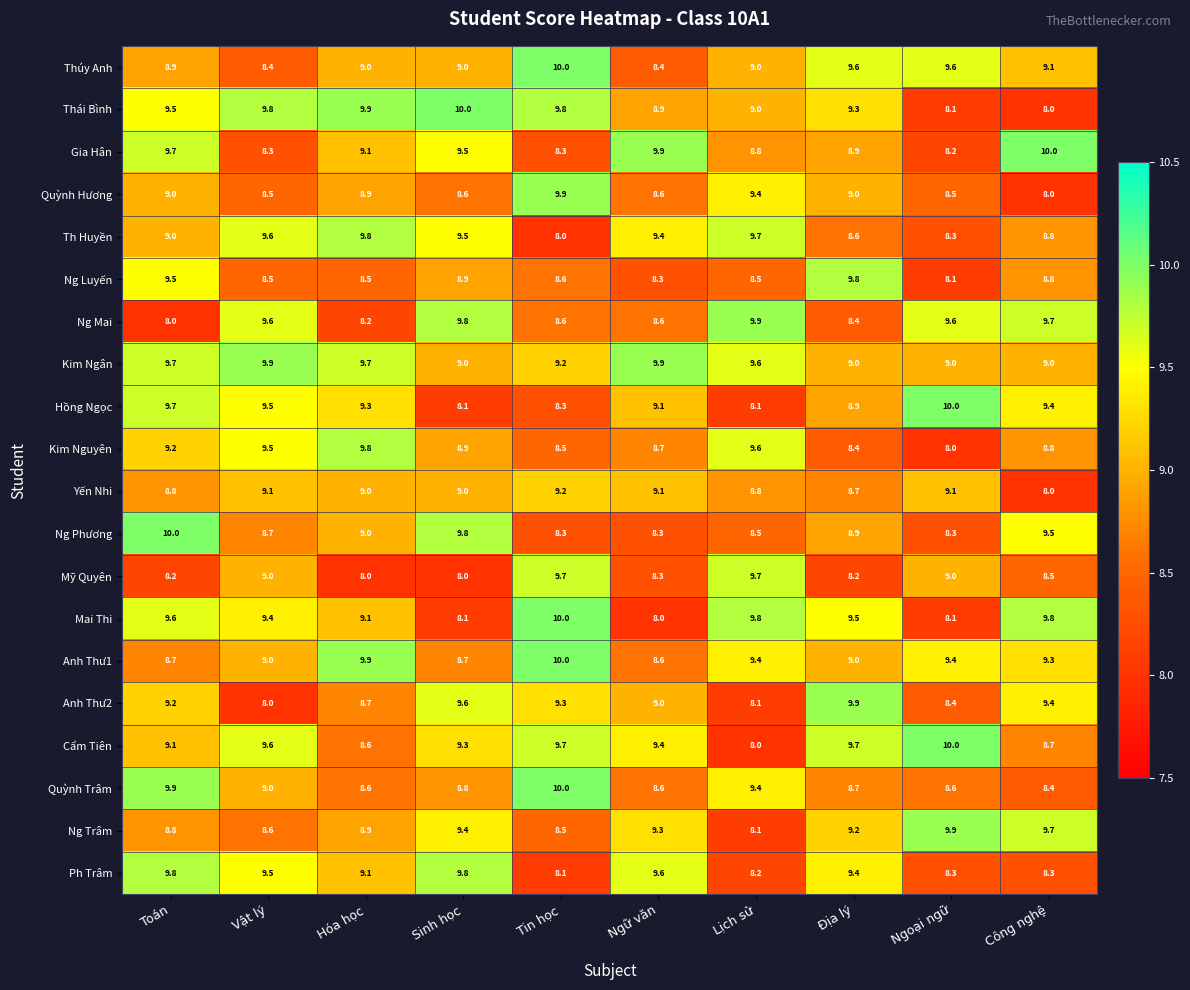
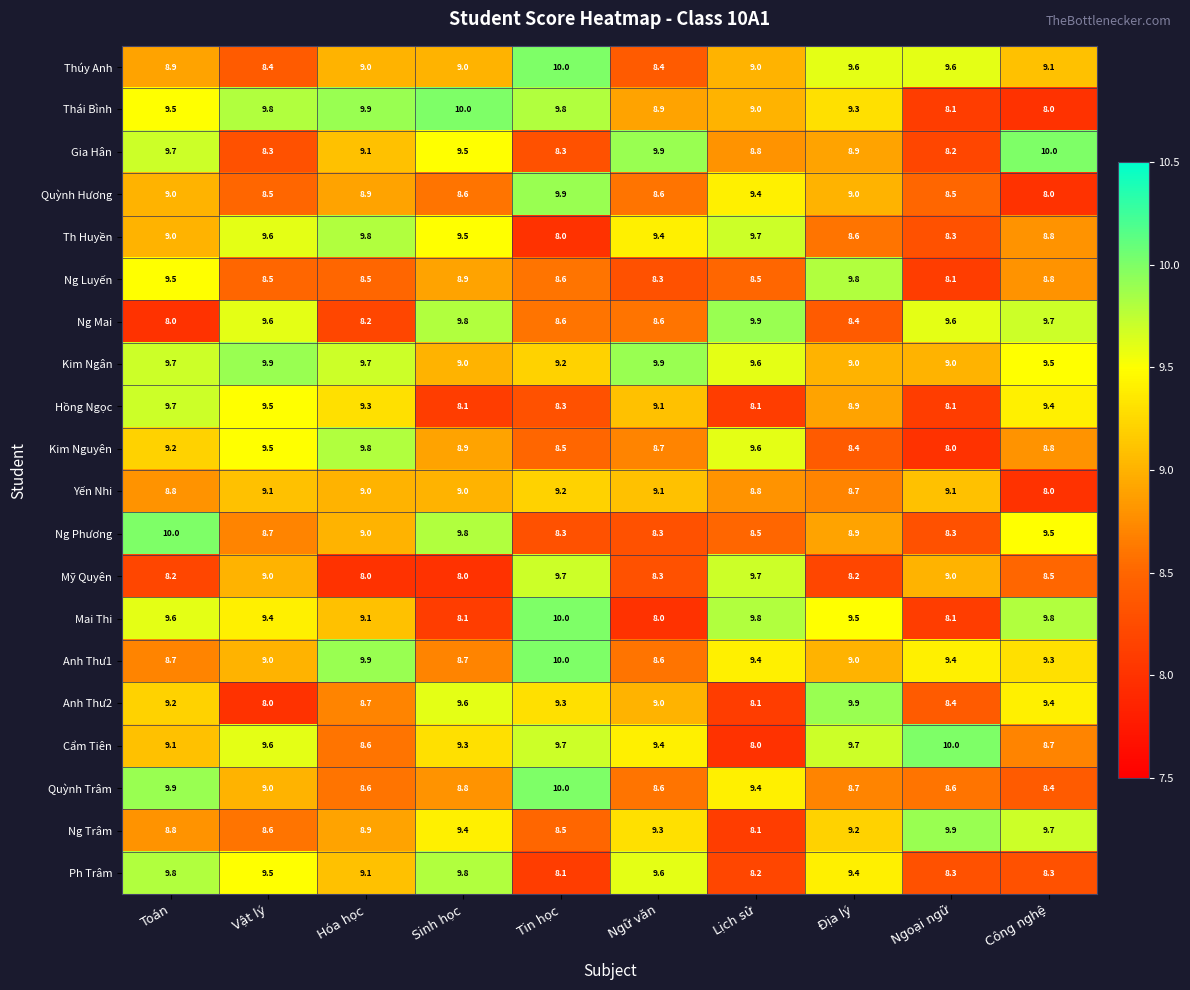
  {
    "Thúy Anh": {
      "Toán": 8.9,
      "Vật lý": 8.4,
      "Hóa học": 9.0,
      "Sinh học": 9.0,
      "Tin học": 10.0,
      "Ngữ văn": 8.4,
      "Lịch sử": 9.0,
      "Địa lý": 9.6,
      "Ngoại ngữ": 9.6,
      "Công nghệ": 9.1
    },
    "Thái Bình": {
      "Toán": 9.5,
      "Vật lý": 9.8,
      "Hóa học": 9.9,
      "Sinh học": 10.0,
      "Tin học": 9.8,
      "Ngữ văn": 8.9,
      "Lịch sử": 9.0,
      "Địa lý": 9.3,
      "Ngoại ngữ": 8.1,
      "Công nghệ": 8.0
    },
    "Gia Hân": {
      "Toán": 9.7,
      "Vật lý": 8.3,
      "Hóa học": 9.1,
      "Sinh học": 9.5,
      "Tin học": 8.3,
      "Ngữ văn": 9.9,
      "Lịch sử": 8.8,
      "Địa lý": 8.9,
      "Ngoại ngữ": 8.2,
      "Công nghệ": 10.0
    },
    "Quỳnh Hương": {
      "Toán": 9.0,
      "Vật lý": 8.5,
      "Hóa học": 8.9,
      "Sinh học": 8.6,
      "Tin học": 9.9,
      "Ngữ văn": 8.6,
      "Lịch sử": 9.4,
      "Địa lý": 9.0,
      "Ngoại ngữ": 8.5,
      "Công nghệ": 8.0
    },
    "Th Huyền": {
      "Toán": 9.0,
      "Vật lý": 9.6,
      "Hóa học": 9.8,
      "Sinh học": 9.5,
      "Tin học": 8.0,
      "Ngữ văn": 9.4,
      "Lịch sử": 9.7,
      "Địa lý": 8.6,
      "Ngoại ngữ": 8.3,
      "Công nghệ": 8.8
    },
    "Ng Luyến": {
      "Toán": 9.5,
      "Vật lý": 8.5,
      "Hóa học": 8.5,
      "Sinh học": 8.9,
      "Tin học": 8.6,
      "Ngữ văn": 8.3,
      "Lịch sử": 8.5,
      "Địa lý": 9.8,
      "Ngoại ngữ": 8.1,
      "Công nghệ": 8.8
    },
    "Ng Mai": {
      "Toán": 8.0,
      "Vật lý": 9.6,
      "Hóa học": 8.2,
      "Sinh học": 9.8,
      "Tin học": 8.6,
      "Ngữ văn": 8.6,
      "Lịch sử": 9.9,
      "Địa lý": 8.4,
      "Ngoại ngữ": 9.6,
      "Công nghệ": 9.7
    },
    "Kim Ngân": {
      "Toán": 9.7,
      "Vật lý": 9.9,
      "Hóa học": 9.7,
      "Sinh học": 9.0,
      "Tin học": 9.2,
      "Ngữ văn": 9.9,
      "Lịch sử": 9.6,
      "Địa lý": 9.0,
      "Ngoại ngữ": 9.0,
-     "Công nghệ": 9.0
+     "Công nghệ": 9.5
    },
    "Hồng Ngọc": {
      "Toán": 9.7,
      "Vật lý": 9.5,
      "Hóa học": 9.3,
      "Sinh học": 8.1,
      "Tin học": 8.3,
      "Ngữ văn": 9.1,
      "Lịch sử": 8.1,
      "Địa lý": 8.9,
-     "Ngoại ngữ": 10.0,
+     "Ngoại ngữ": 8.1,
      "Công nghệ": 9.4
    },
    "Kim Nguyên": {
      "Toán": 9.2,
      "Vật lý": 9.5,
      "Hóa học": 9.8,
      "Sinh học": 8.9,
      "Tin học": 8.5,
      "Ngữ văn": 8.7,
      "Lịch sử": 9.6,
      "Địa lý": 8.4,
      "Ngoại ngữ": 8.0,
      "Công nghệ": 8.8
    },
    "Yến Nhi": {
      "Toán": 8.8,
      "Vật lý": 9.1,
      "Hóa học": 9.0,
      "Sinh học": 9.0,
      "Tin học": 9.2,
      "Ngữ văn": 9.1,
      "Lịch sử": 8.8,
      "Địa lý": 8.7,
      "Ngoại ngữ": 9.1,
      "Công nghệ": 8.0
    },
    "Ng Phương": {
      "Toán": 10.0,
      "Vật lý": 8.7,
      "Hóa học": 9.0,
      "Sinh học": 9.8,
      "Tin học": 8.3,
      "Ngữ văn": 8.3,
      "Lịch sử": 8.5,
      "Địa lý": 8.9,
      "Ngoại ngữ": 8.3,
      "Công nghệ": 9.5
    },
    "Mỹ Quyên": {
      "Toán": 8.2,
      "Vật lý": 9.0,
      "Hóa học": 8.0,
      "Sinh học": 8.0,
      "Tin học": 9.7,
      "Ngữ văn": 8.3,
      "Lịch sử": 9.7,
      "Địa lý": 8.2,
      "Ngoại ngữ": 9.0,
      "Công nghệ": 8.5
    },
    "Mai Thi": {
      "Toán": 9.6,
      "Vật lý": 9.4,
      "Hóa học": 9.1,
      "Sinh học": 8.1,
      "Tin học": 10.0,
      "Ngữ văn": 8.0,
      "Lịch sử": 9.8,
      "Địa lý": 9.5,
      "Ngoại ngữ": 8.1,
      "Công nghệ": 9.8
    },
    "Anh Thư1": {
      "Toán": 8.7,
      "Vật lý": 9.0,
      "Hóa học": 9.9,
      "Sinh học": 8.7,
      "Tin học": 10.0,
      "Ngữ văn": 8.6,
      "Lịch sử": 9.4,
      "Địa lý": 9.0,
      "Ngoại ngữ": 9.4,
      "Công nghệ": 9.3
    },
    "Anh Thư2": {
      "Toán": 9.2,
      "Vật lý": 8.0,
      "Hóa học": 8.7,
      "Sinh học": 9.6,
      "Tin học": 9.3,
      "Ngữ văn": 9.0,
      "Lịch sử": 8.1,
      "Địa lý": 9.9,
      "Ngoại ngữ": 8.4,
      "Công nghệ": 9.4
    },
    "Cẩm Tiên": {
      "Toán": 9.1,
      "Vật lý": 9.6,
      "Hóa học": 8.6,
      "Sinh học": 9.3,
      "Tin học": 9.7,
      "Ngữ văn": 9.4,
      "Lịch sử": 8.0,
      "Địa lý": 9.7,
      "Ngoại ngữ": 10.0,
      "Công nghệ": 8.7
    },
    "Quỳnh Trâm": {
      "Toán": 9.9,
      "Vật lý": 9.0,
      "Hóa học": 8.6,
      "Sinh học": 8.8,
      "Tin học": 10.0,
      "Ngữ văn": 8.6,
      "Lịch sử": 9.4,
      "Địa lý": 8.7,
      "Ngoại ngữ": 8.6,
      "Công nghệ": 8.4
    },
    "Ng Trâm": {
      "Toán": 8.8,
      "Vật lý": 8.6,
      "Hóa học": 8.9,
      "Sinh học": 9.4,
      "Tin học": 8.5,
      "Ngữ văn": 9.3,
      "Lịch sử": 8.1,
      "Địa lý": 9.2,
      "Ngoại ngữ": 9.9,
      "Công nghệ": 9.7
    },
    "Ph Trâm": {
      "Toán": 9.8,
      "Vật lý": 9.5,
      "Hóa học": 9.1,
      "Sinh học": 9.8,
      "Tin học": 8.1,
      "Ngữ văn": 9.6,
      "Lịch sử": 8.2,
      "Địa lý": 9.4,
      "Ngoại ngữ": 8.3,
      "Công nghệ": 8.3
    }
  }
